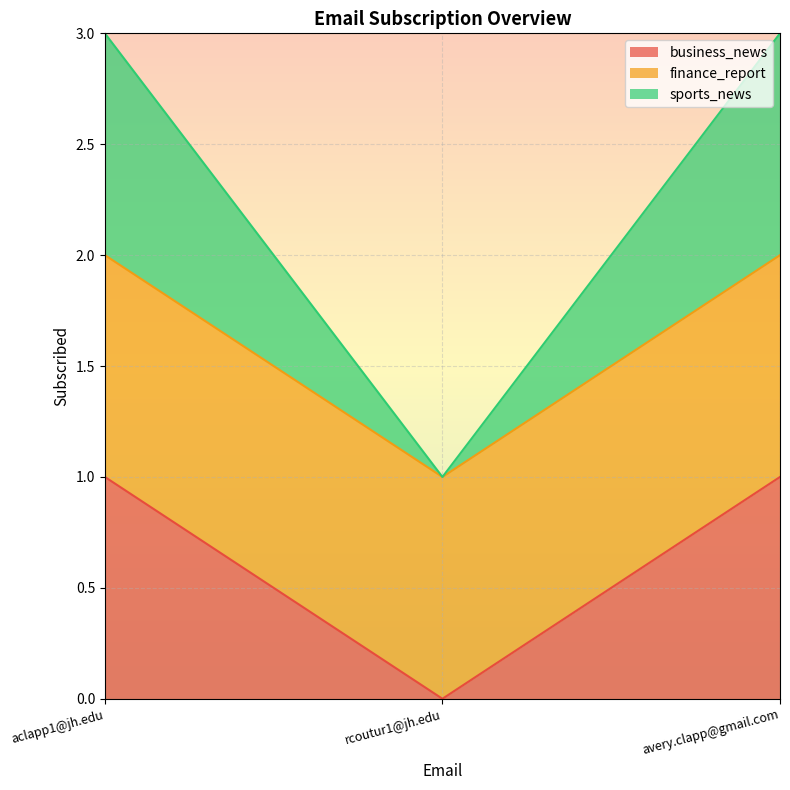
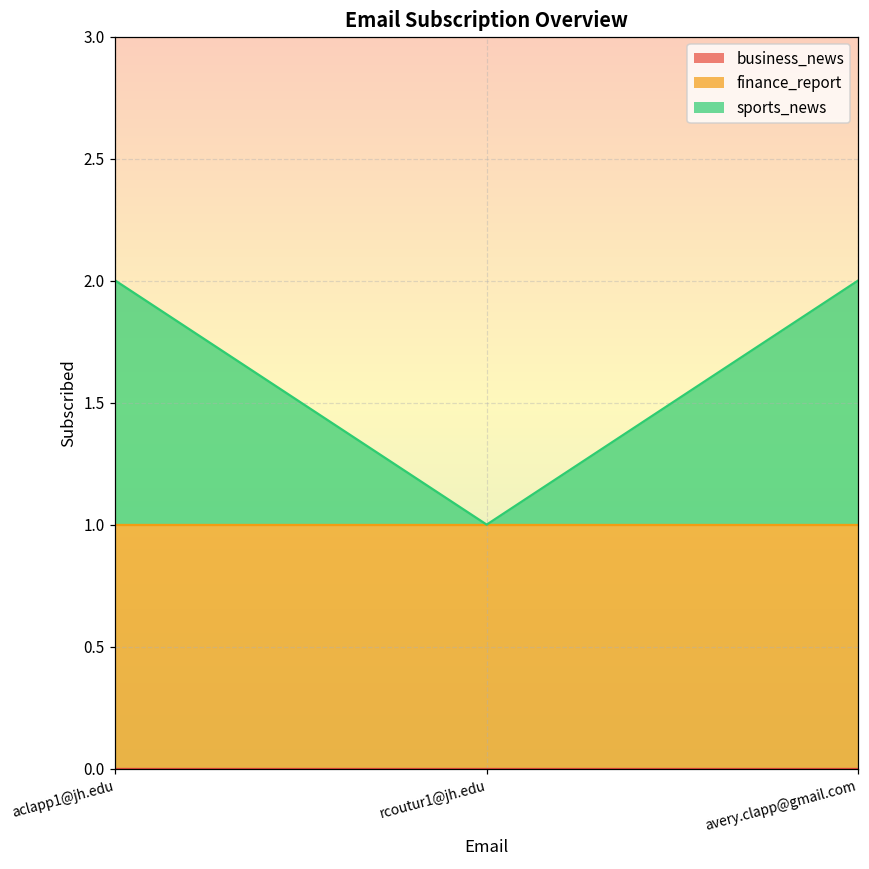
  {
    "business_news": {
-     "aclapp1@jh.edu": 1,
+     "aclapp1@jh.edu": 0,
      "rcoutur1@jh.edu": 0,
-     "avery.clapp@gmail.com": 1
+     "avery.clapp@gmail.com": 0
    },
    "finance_report": {
      "aclapp1@jh.edu": 1,
      "avery.clapp@gmail.com": 1
    }
  }
